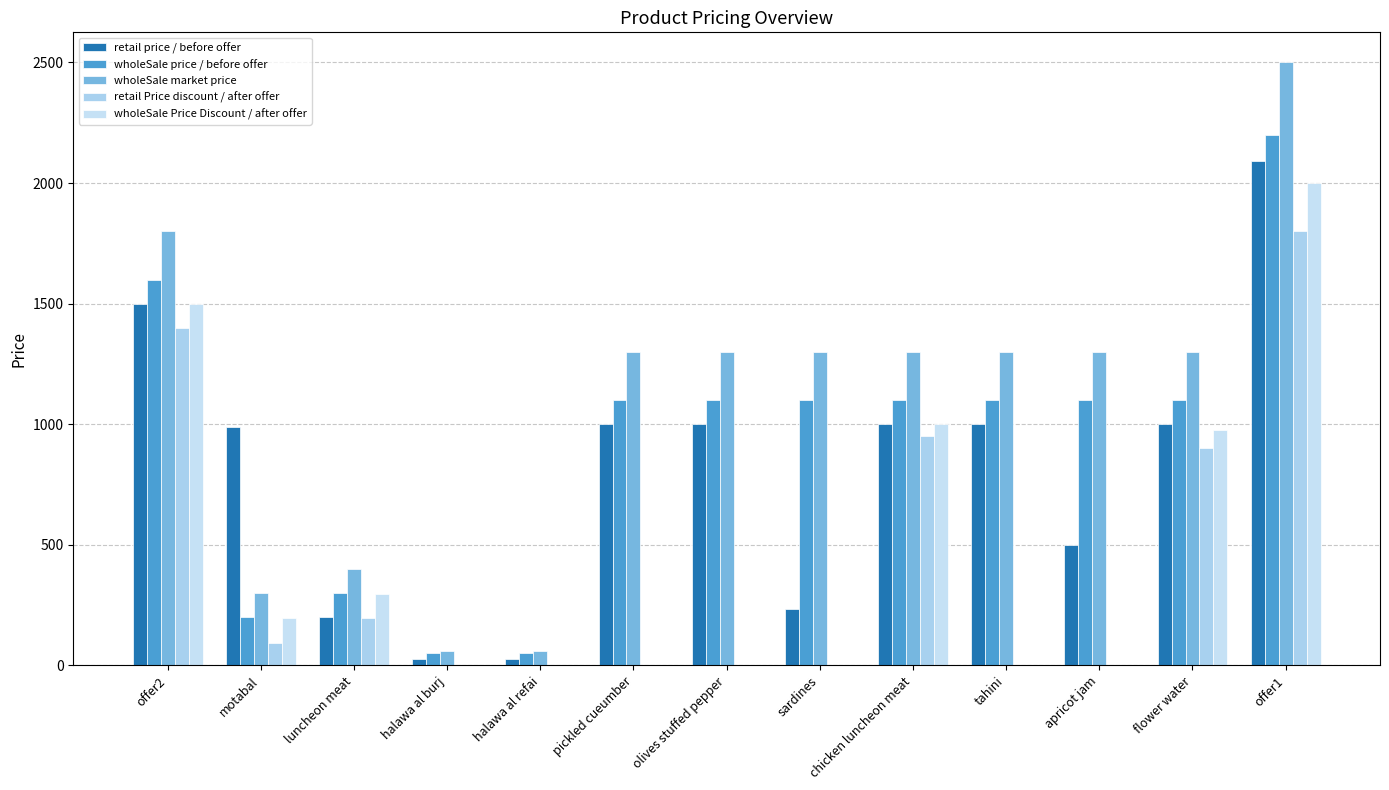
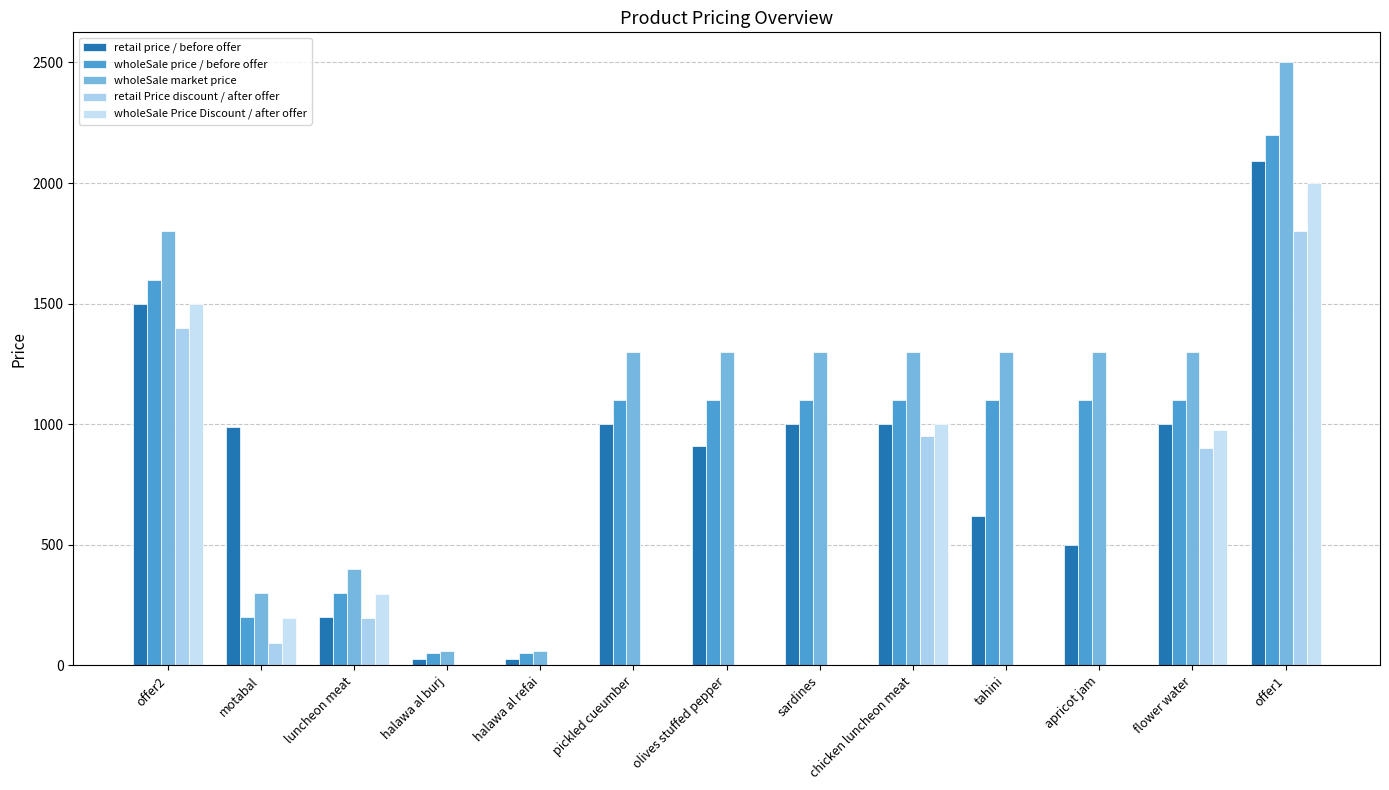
  {
    "retail price / before offer": {
      "offer2": 1500,
      "motabal": 990,
      "luncheon meat": 200,
      "halawa al burj": 30,
      "halawa al refai": 30,
      "pickled cueumber": 1000,
-     "olives stuffed pepper": 1000,
-     "sardines": 240,
+     "olives stuffed pepper": 910,
+     "sardines": 1000,
      "chicken luncheon meat": 1000,
-     "tahini": 1000,
+     "tahini": 620,
      "apricot jam": 500,
      "flower water": 1000,
      "offer1": 2090
    }
  }
